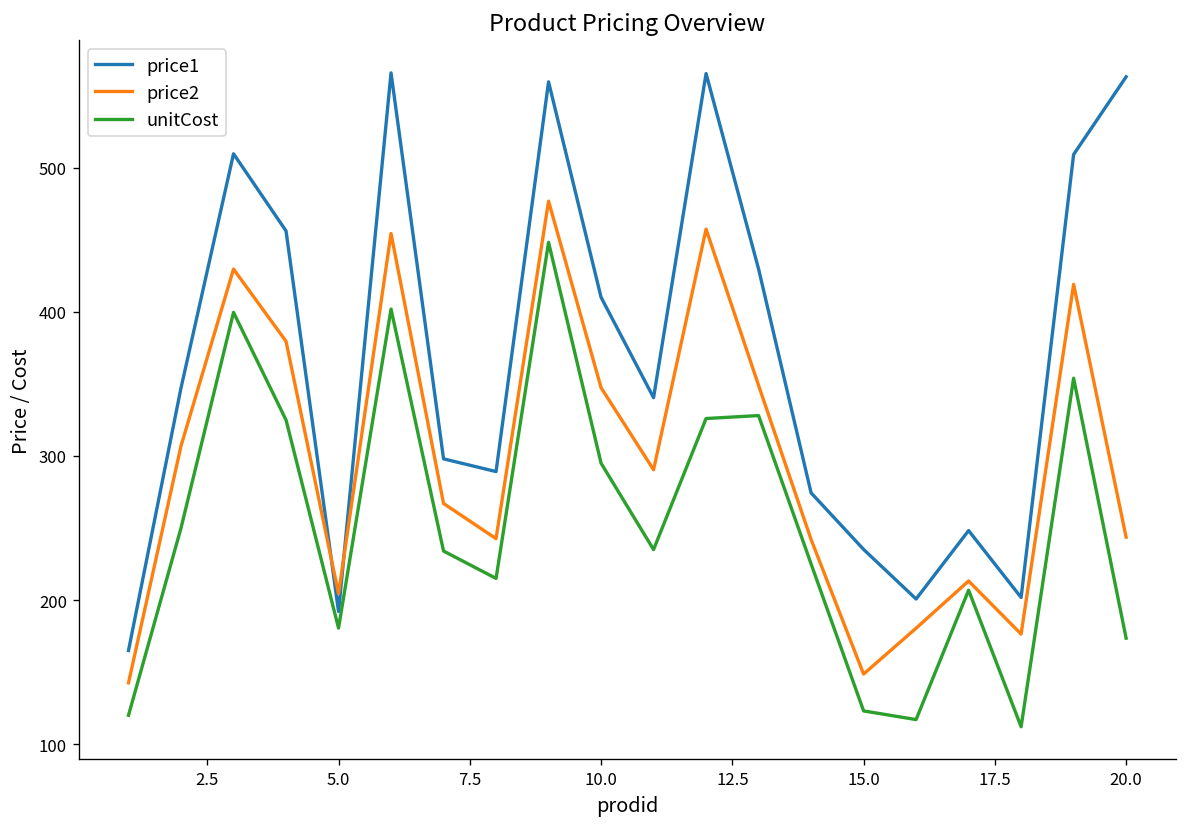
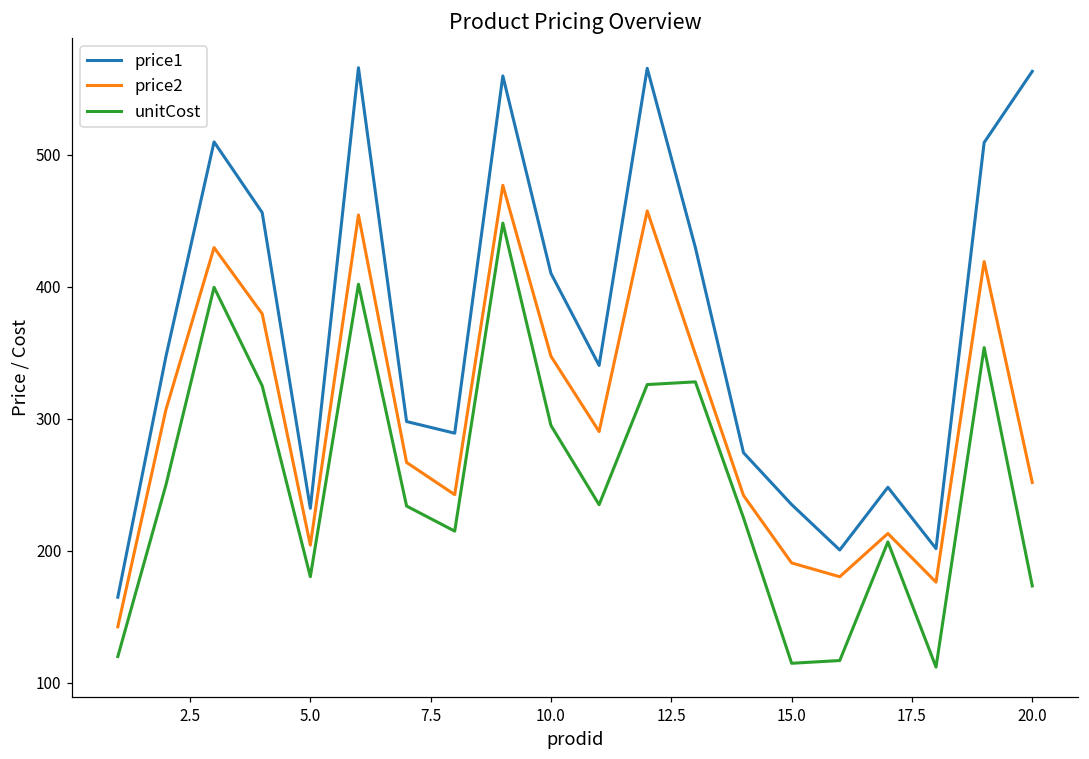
  {
    "price1": {
-     "5.0": 192,
+     "5.0": 232,
      "10.0": 410,
      "15.0": 235,
      "20.0": 563
    },
    "price2": {
      "5.0": 204,
      "10.0": 347,
-     "15.0": 149,
-     "20.0": 244
+     "15.0": 191,
+     "20.0": 252
    },
    "unitCost": {
      "5.0": 181,
      "10.0": 295,
-     "15.0": 123,
+     "15.0": 115,
      "20.0": 174
    }
  }
